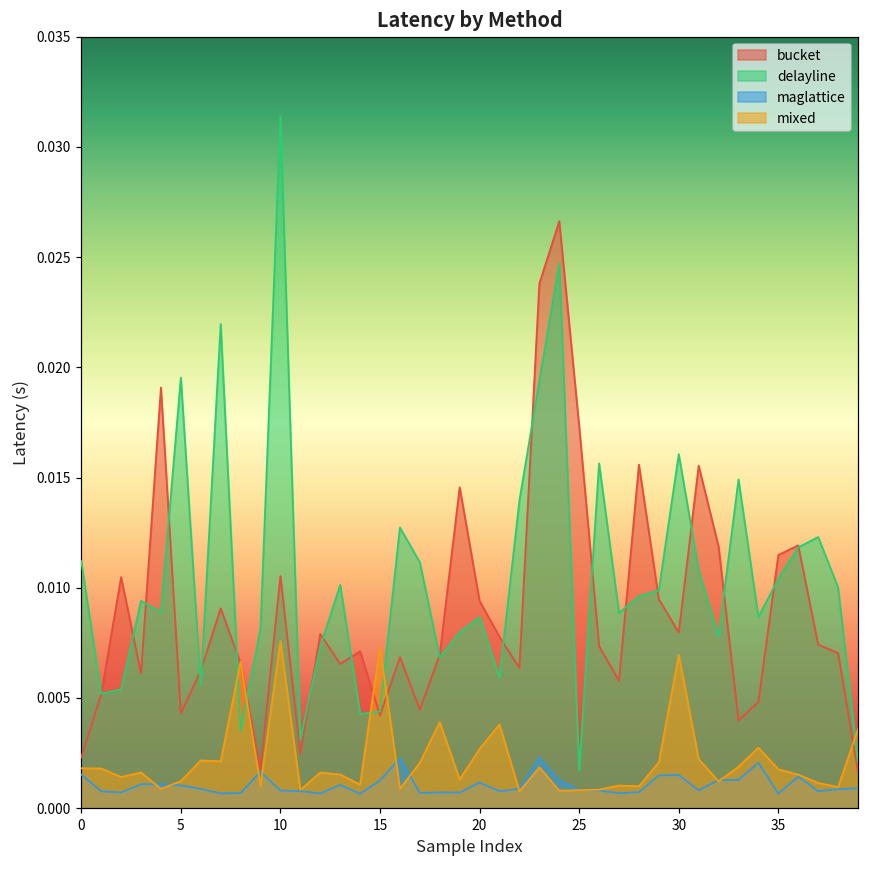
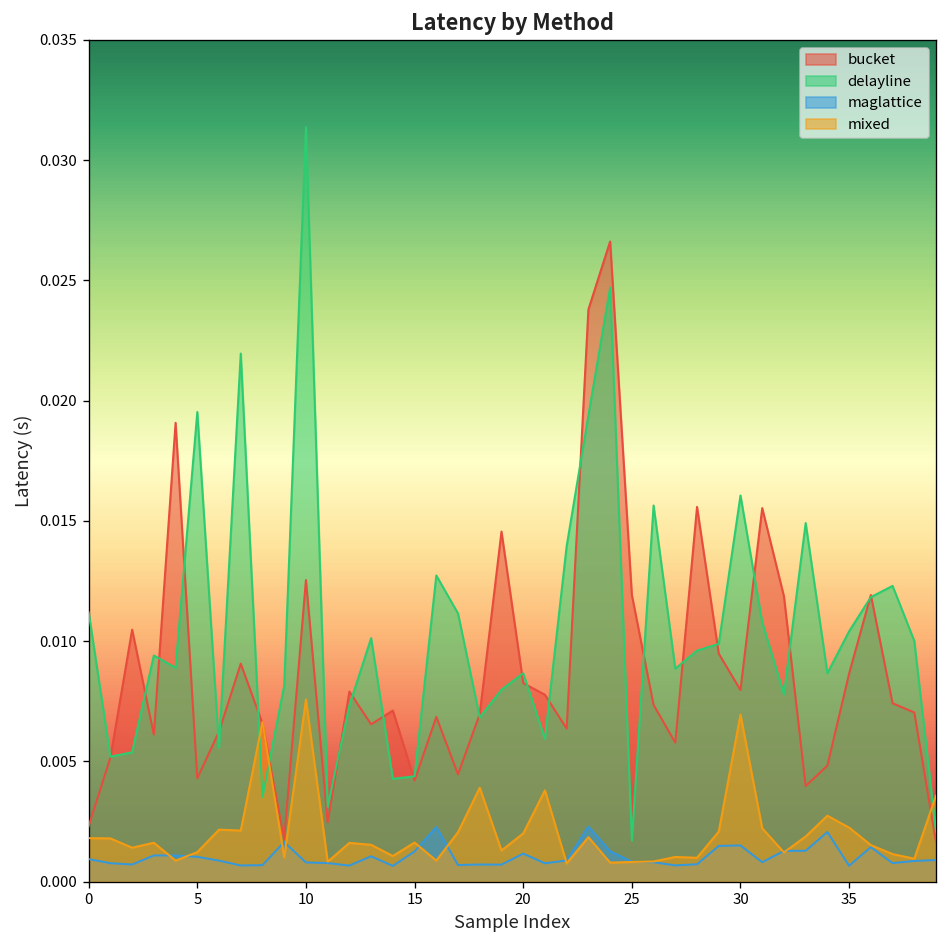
  {
    "bucket": {
      "0": 0.0023,
      "5": 0.0043,
-     "10": 0.0105,
+     "10": 0.0125,
      "15": 0.0042,
-     "20": 0.0094,
-     "25": 0.0173,
+     "20": 0.0083,
+     "25": 0.0119,
      "30": 0.0080,
-     "35": 0.0115
+     "35": 0.0087
    },
    "delayline": {
      "0": 0.0112,
      "5": 0.0195,
      "10": 0.0314,
      "15": 0.0044,
      "20": 0.0087,
      "25": 0.0017,
      "30": 0.0161,
      "35": 0.0104
    },
    "maglattice": {
-     "0": 0.0015,
+     "0": 0.0009,
      "5": 0.0010,
      "10": 0.0008,
      "15": 0.0013,
      "20": 0.0012,
      "30": 0.0015,
      "35": 0.0007
    },
    "mixed": {
      "0": 0.0018,
      "5": 0.0012,
      "10": 0.0076,
-     "15": 0.0073,
-     "20": 0.0027,
+     "15": 0.0016,
+     "20": 0.0020,
      "30": 0.0069,
-     "35": 0.0018
+     "35": 0.0022
    }
  }
